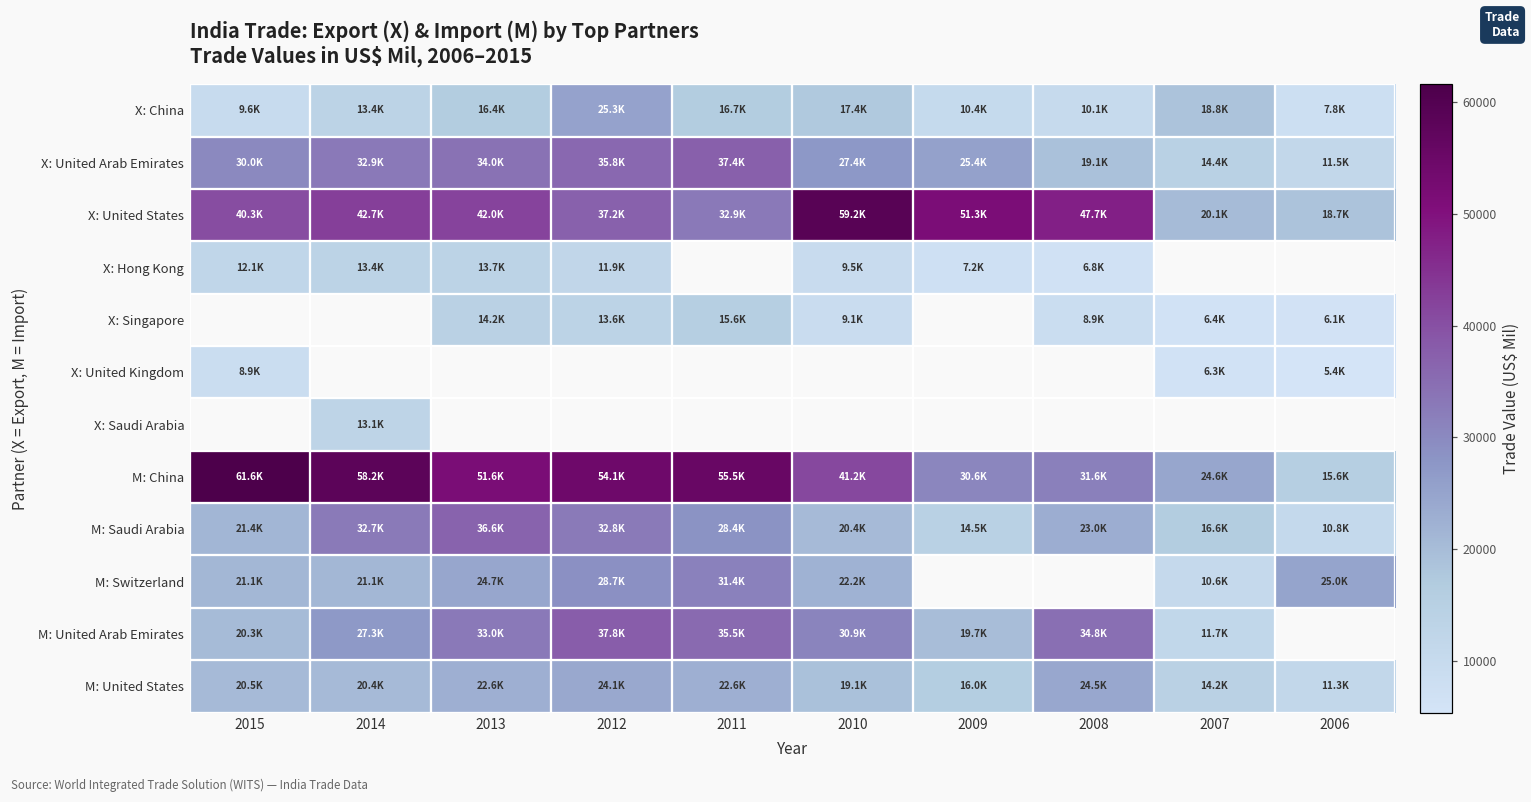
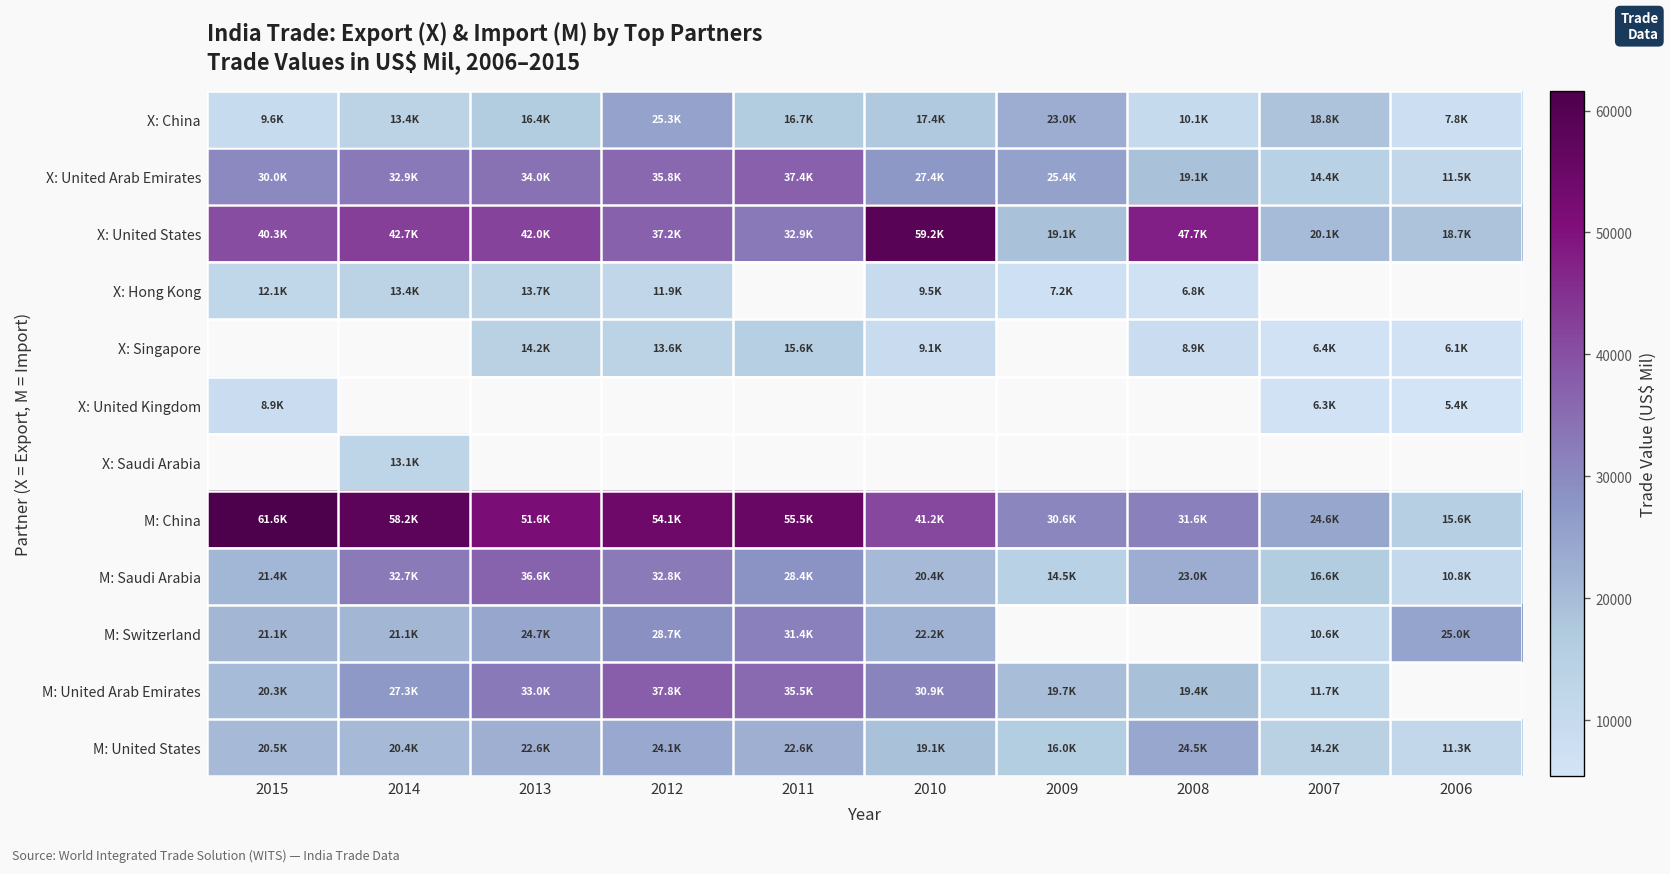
  {
    "X: China": {
      "2015": "9.6K",
      "2014": "13.4K",
      "2013": "16.4K",
      "2012": "25.3K",
      "2011": "16.7K",
      "2010": "17.4K",
-     "2009": "10.4K",
+     "2009": "23.0K",
      "2008": "10.1K",
      "2007": "18.8K",
      "2006": "7.8K"
    },
    "X: United Arab Emirates": {
      "2015": "30.0K",
      "2014": "32.9K",
      "2013": "34.0K",
      "2012": "35.8K",
      "2011": "37.4K",
      "2010": "27.4K",
      "2009": "25.4K",
      "2008": "19.1K",
      "2007": "14.4K",
      "2006": "11.5K"
    },
    "X: United States": {
      "2015": "40.3K",
      "2014": "42.7K",
      "2013": "42.0K",
      "2012": "37.2K",
      "2011": "32.9K",
      "2010": "59.2K",
-     "2009": "51.3K",
+     "2009": "19.1K",
      "2008": "47.7K",
      "2007": "20.1K",
      "2006": "18.7K"
    },
    "X: Hong Kong": {
      "2015": "12.1K",
      "2014": "13.4K",
      "2013": "13.7K",
      "2012": "11.9K",
      "2010": "9.5K",
      "2009": "7.2K",
      "2008": "6.8K"
    },
    "X: Singapore": {
      "2013": "14.2K",
      "2012": "13.6K",
      "2011": "15.6K",
      "2010": "9.1K",
      "2008": "8.9K",
      "2007": "6.4K",
      "2006": "6.1K"
    },
    "X: United Kingdom": {
      "2015": "8.9K",
      "2007": "6.3K",
      "2006": "5.4K"
    },
    "X: Saudi Arabia": {
      "2014": "13.1K"
    },
    "M: China": {
      "2015": "61.6K",
      "2014": "58.2K",
      "2013": "51.6K",
      "2012": "54.1K",
      "2011": "55.5K",
      "2010": "41.2K",
      "2009": "30.6K",
      "2008": "31.6K",
      "2007": "24.6K",
      "2006": "15.6K"
    },
    "M: Saudi Arabia": {
      "2015": "21.4K",
      "2014": "32.7K",
      "2013": "36.6K",
      "2012": "32.8K",
      "2011": "28.4K",
      "2010": "20.4K",
      "2009": "14.5K",
      "2008": "23.0K",
      "2007": "16.6K",
      "2006": "10.8K"
    },
    "M: Switzerland": {
      "2015": "21.1K",
      "2014": "21.1K",
      "2013": "24.7K",
      "2012": "28.7K",
      "2011": "31.4K",
      "2010": "22.2K",
      "2007": "10.6K",
      "2006": "25.0K"
    },
    "M: United Arab Emirates": {
      "2015": "20.3K",
      "2014": "27.3K",
      "2013": "33.0K",
      "2012": "37.8K",
      "2011": "35.5K",
      "2010": "30.9K",
      "2009": "19.7K",
-     "2008": "34.8K",
+     "2008": "19.4K",
      "2007": "11.7K"
    },
    "M: United States": {
      "2015": "20.5K",
      "2014": "20.4K",
      "2013": "22.6K",
      "2012": "24.1K",
      "2011": "22.6K",
      "2010": "19.1K",
      "2009": "16.0K",
      "2008": "24.5K",
      "2007": "14.2K",
      "2006": "11.3K"
    }
  }
